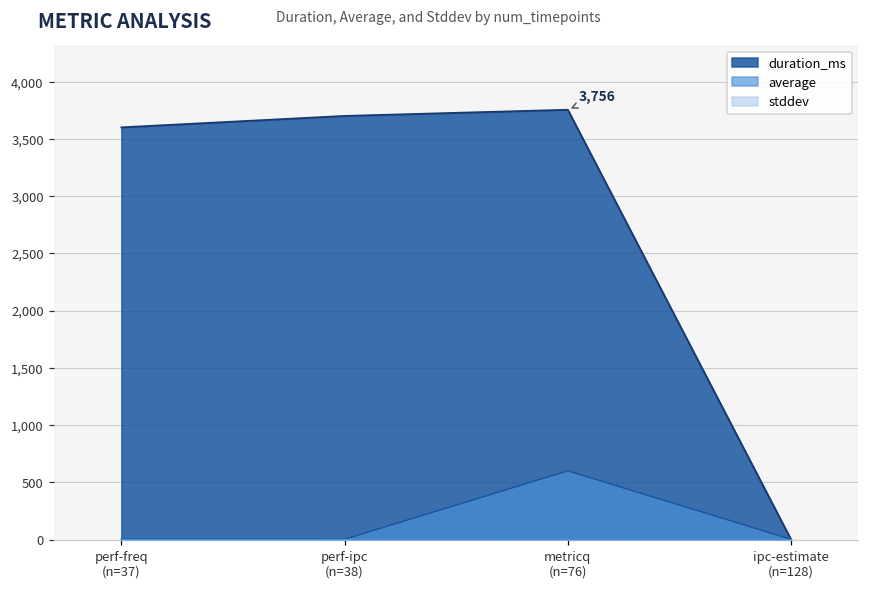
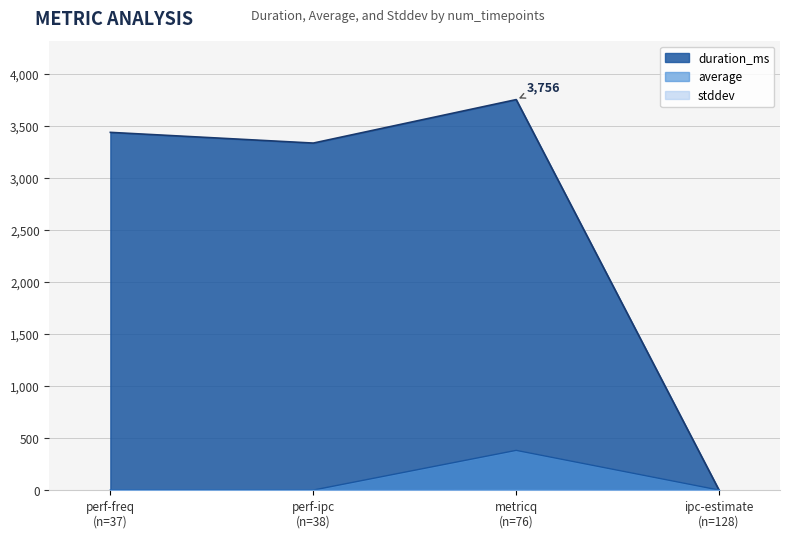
  {
    "duration_ms": {
-     "perf-freq (n=37)": "3,600",
-     "perf-ipc (n=38)": "3,700"
+     "perf-freq (n=37)": "3,440",
+     "perf-ipc (n=38)": "3,340"
    },
    "average": {
-     "metricq (n=76)": "600"
+     "metricq (n=76)": "380"
    },
    "stddev": {
      "metricq (n=76)": "0"
    }
  }
